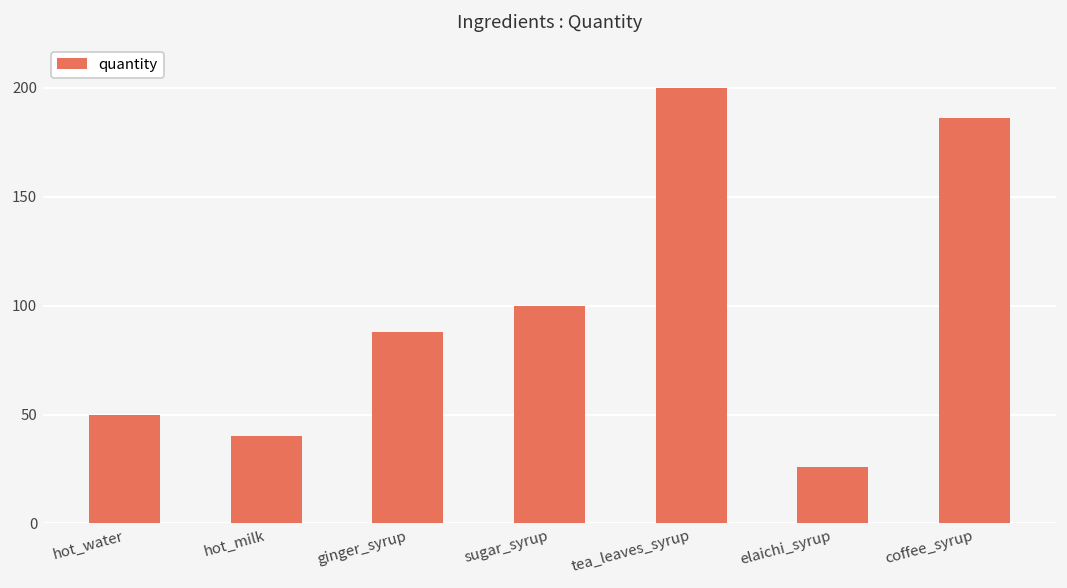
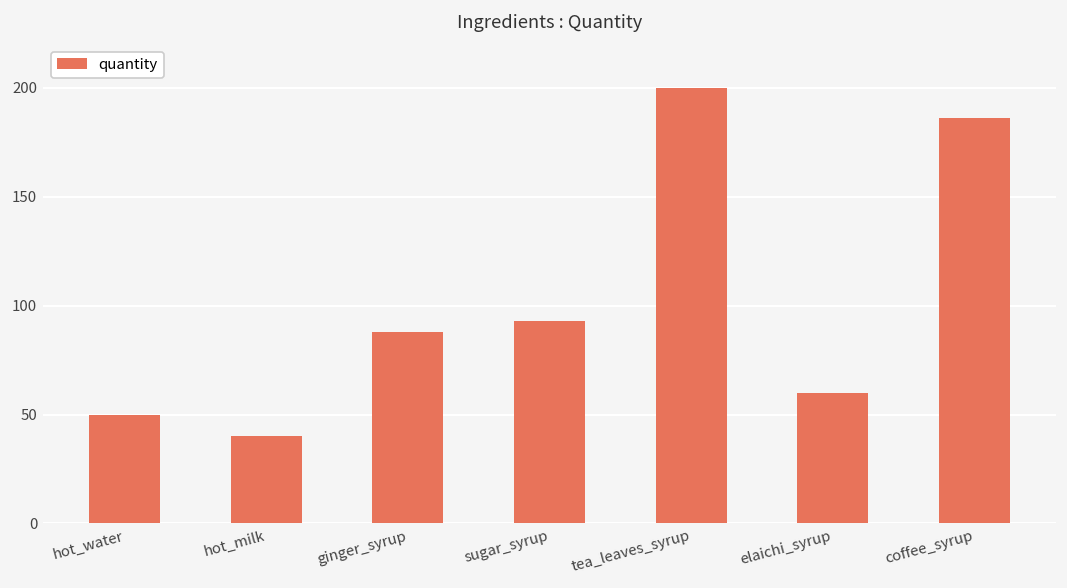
  {
    "hot_water": 50,
    "hot_milk": 40,
    "ginger_syrup": 88,
-   "sugar_syrup": 100,
+   "sugar_syrup": 93,
    "tea_leaves_syrup": 200,
-   "elaichi_syrup": 26,
+   "elaichi_syrup": 60,
    "coffee_syrup": 186
  }
